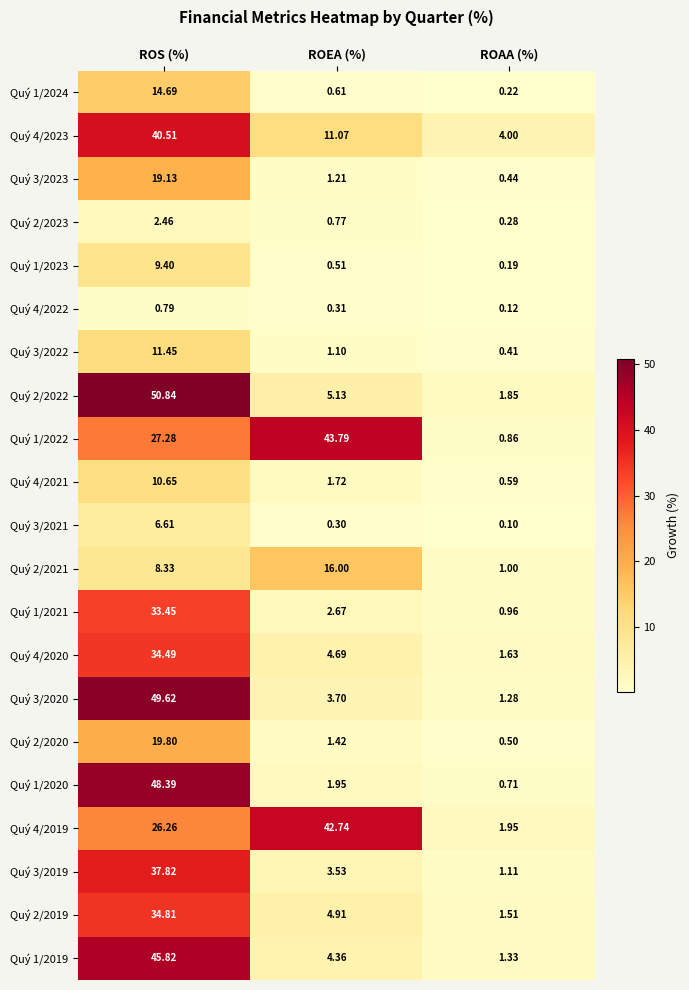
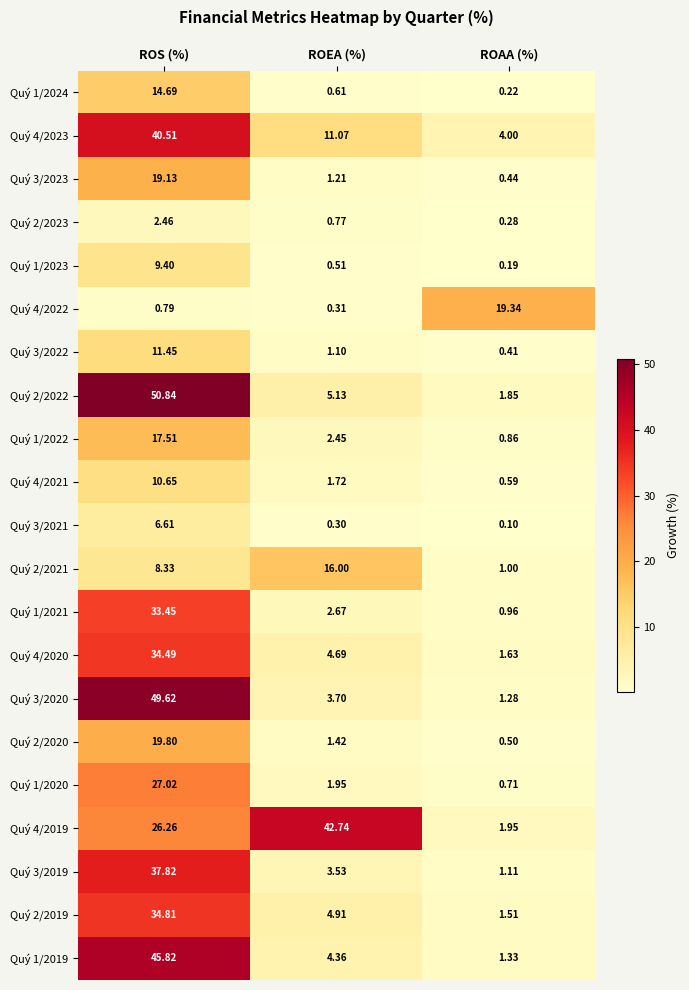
  {
    "Quý 1/2024": {
      "ROS (%)": 14.69,
      "ROEA (%)": 0.61,
      "ROAA (%)": 0.22
    },
    "Quý 4/2023": {
      "ROS (%)": 40.51,
      "ROEA (%)": 11.07,
      "ROAA (%)": 4.00
    },
    "Quý 3/2023": {
      "ROS (%)": 19.13,
      "ROEA (%)": 1.21,
      "ROAA (%)": 0.44
    },
    "Quý 2/2023": {
      "ROS (%)": 2.46,
      "ROEA (%)": 0.77,
      "ROAA (%)": 0.28
    },
    "Quý 1/2023": {
      "ROS (%)": 9.40,
      "ROEA (%)": 0.51,
      "ROAA (%)": 0.19
    },
    "Quý 4/2022": {
      "ROS (%)": 0.79,
      "ROEA (%)": 0.31,
-     "ROAA (%)": 0.12
+     "ROAA (%)": 19.34
    },
    "Quý 3/2022": {
      "ROS (%)": 11.45,
      "ROEA (%)": 1.10,
      "ROAA (%)": 0.41
    },
    "Quý 2/2022": {
      "ROS (%)": 50.84,
      "ROEA (%)": 5.13,
      "ROAA (%)": 1.85
    },
    "Quý 1/2022": {
-     "ROS (%)": 27.28,
-     "ROEA (%)": 43.79,
+     "ROS (%)": 17.51,
+     "ROEA (%)": 2.45,
      "ROAA (%)": 0.86
    },
    "Quý 4/2021": {
      "ROS (%)": 10.65,
      "ROEA (%)": 1.72,
      "ROAA (%)": 0.59
    },
    "Quý 3/2021": {
      "ROS (%)": 6.61,
      "ROEA (%)": 0.30,
      "ROAA (%)": 0.10
    },
    "Quý 2/2021": {
      "ROS (%)": 8.33,
      "ROEA (%)": 16.00,
      "ROAA (%)": 1.00
    },
    "Quý 1/2021": {
      "ROS (%)": 33.45,
      "ROEA (%)": 2.67,
      "ROAA (%)": 0.96
    },
    "Quý 4/2020": {
      "ROS (%)": 34.49,
      "ROEA (%)": 4.69,
      "ROAA (%)": 1.63
    },
    "Quý 3/2020": {
      "ROS (%)": 49.62,
      "ROEA (%)": 3.70,
      "ROAA (%)": 1.28
    },
    "Quý 2/2020": {
      "ROS (%)": 19.80,
      "ROEA (%)": 1.42,
      "ROAA (%)": 0.50
    },
    "Quý 1/2020": {
-     "ROS (%)": 48.39,
+     "ROS (%)": 27.02,
      "ROEA (%)": 1.95,
      "ROAA (%)": 0.71
    },
    "Quý 4/2019": {
      "ROS (%)": 26.26,
      "ROEA (%)": 42.74,
      "ROAA (%)": 1.95
    },
    "Quý 3/2019": {
      "ROS (%)": 37.82,
      "ROEA (%)": 3.53,
      "ROAA (%)": 1.11
    },
    "Quý 2/2019": {
      "ROS (%)": 34.81,
      "ROEA (%)": 4.91,
      "ROAA (%)": 1.51
    },
    "Quý 1/2019": {
      "ROS (%)": 45.82,
      "ROEA (%)": 4.36,
      "ROAA (%)": 1.33
    }
  }
